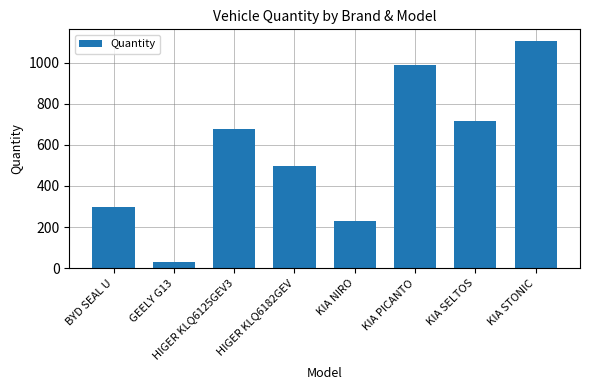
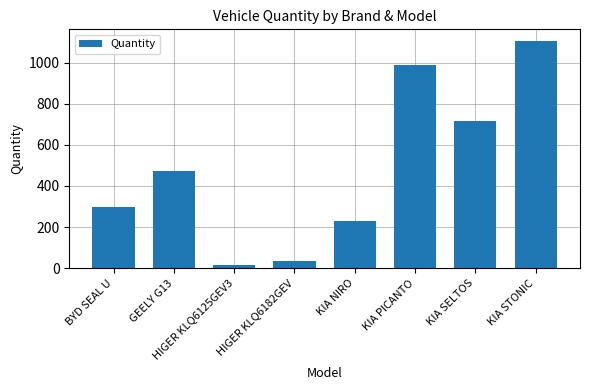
  {
    "BYD SEAL U": 300,
-   "GEELY G13": 30,
-   "HIGER KLQ6125GEV3": 680,
-   "HIGER KLQ6182GEV": 500,
+   "GEELY G13": 470,
+   "HIGER KLQ6125GEV3": 20,
+   "HIGER KLQ6182GEV": 40,
    "KIA NIRO": 230,
    "KIA PICANTO": 990,
    "KIA SELTOS": 720,
    "KIA STONIC": 1110
  }
